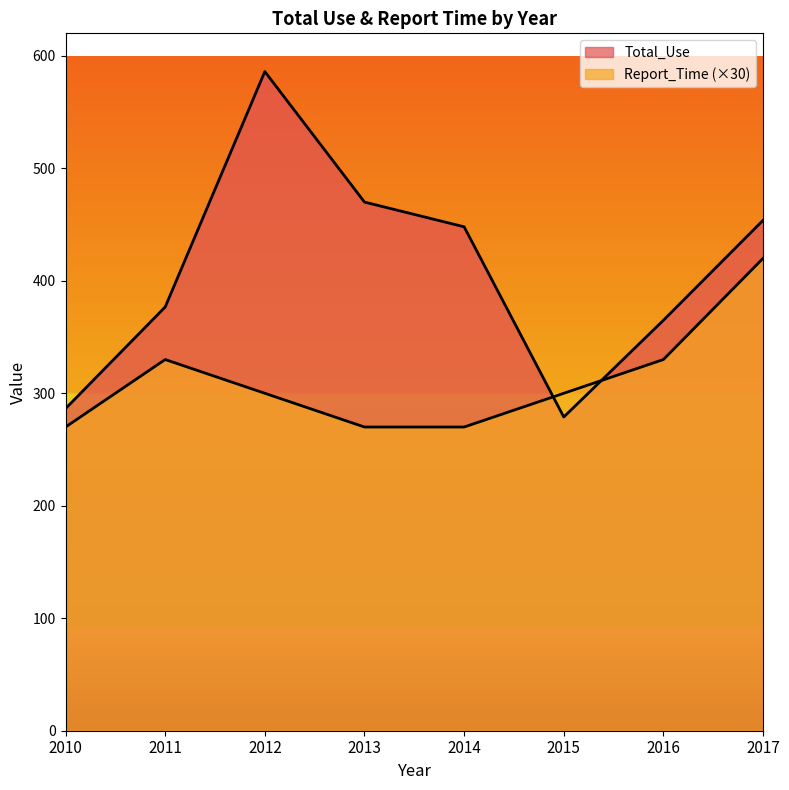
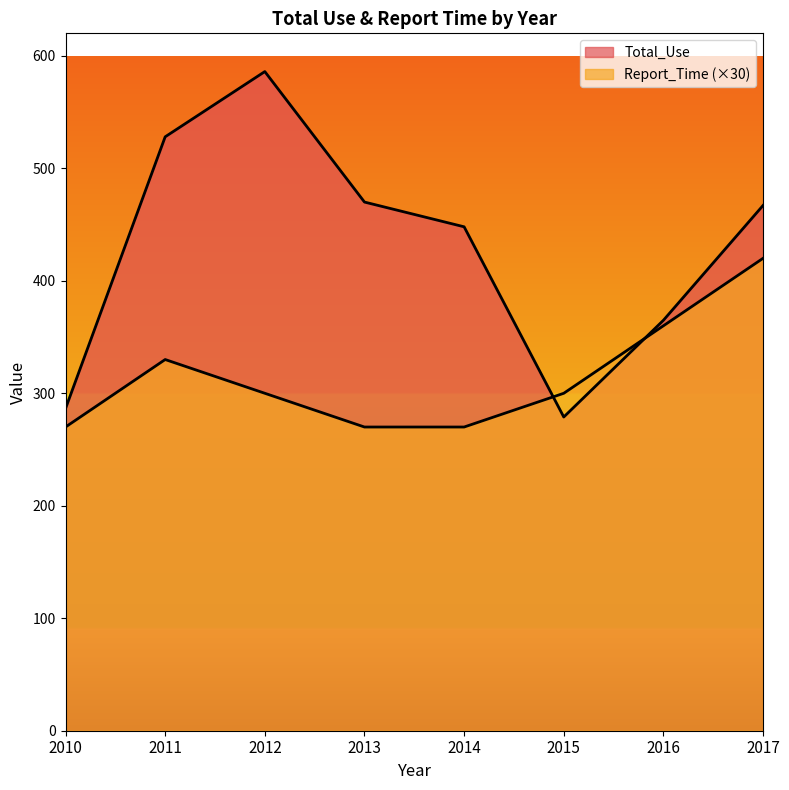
  {
    "Total_Use": {
      "2010": 286,
-     "2011": 377,
+     "2011": 528,
      "2012": 586,
      "2013": 470,
      "2014": 448,
      "2015": 279,
      "2016": 365,
-     "2017": 454
+     "2017": 467
    },
    "Report_Time (×30)": {
      "2010": 270,
      "2011": 330,
      "2012": 300,
      "2013": 270,
      "2014": 270,
      "2015": 300,
-     "2016": 330,
+     "2016": 360,
      "2017": 420
    }
  }
